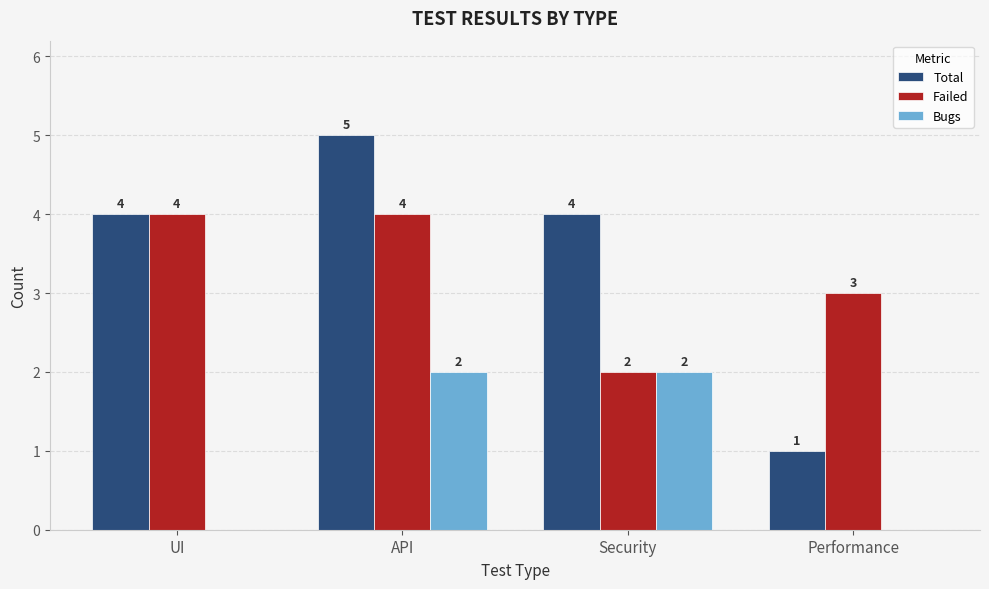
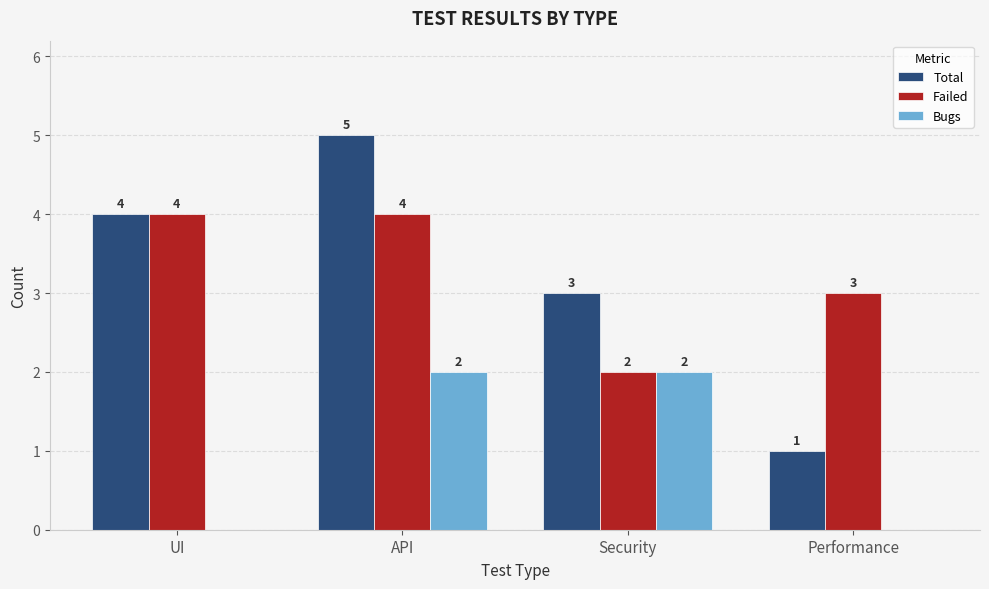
  {
    "Total": {
      "UI": 4,
      "API": 5,
-     "Security": 4,
+     "Security": 3,
      "Performance": 1
    },
    "Failed": {
      "UI": 4,
      "API": 4,
      "Security": 2,
      "Performance": 3
    },
    "Bugs": {
      "API": 2,
      "Security": 2
    }
  }
